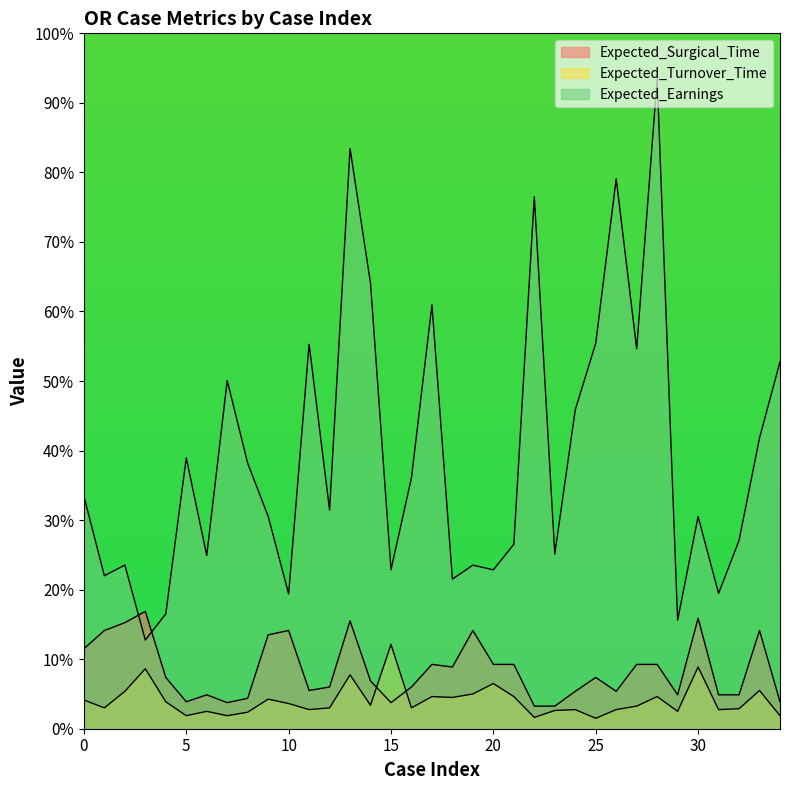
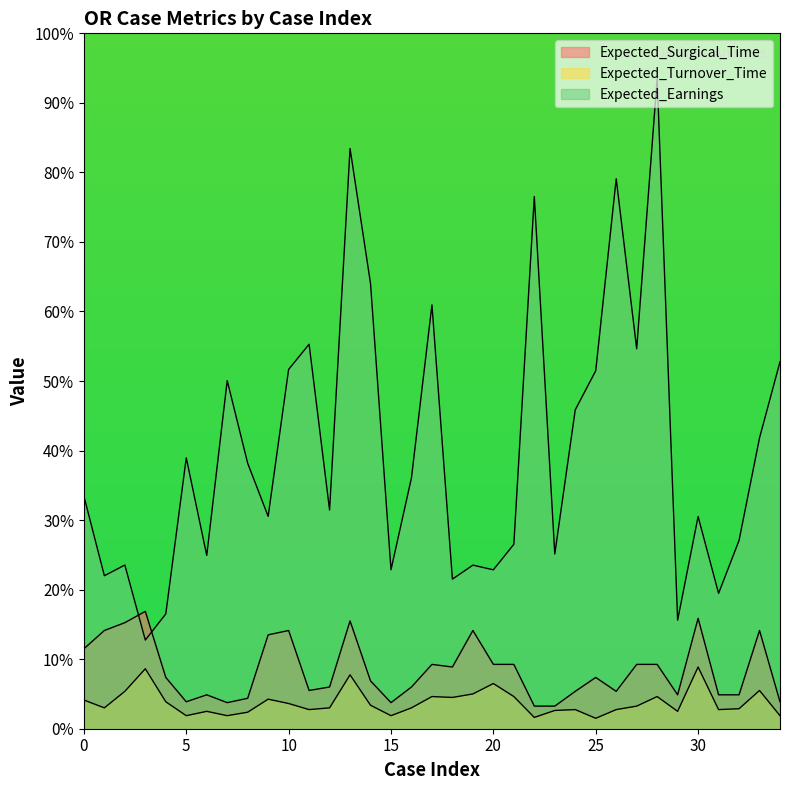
  {
    "Expected_Surgical_Time": {
      "0": "12%",
      "5": "4%",
      "10": "14%",
      "15": "4%",
      "20": "9%",
      "25": "7%",
      "30": "16%"
    },
    "Expected_Turnover_Time": {
      "0": "4%",
      "5": "2%",
      "10": "4%",
-     "15": "12%",
+     "15": "2%",
      "20": "7%",
      "25": "2%",
      "30": "9%"
    },
    "Expected_Earnings": {
      "0": "33%",
      "5": "39%",
-     "10": "19%",
+     "10": "52%",
      "15": "23%",
      "20": "23%",
-     "25": "55%",
+     "25": "51%",
      "30": "31%"
    }
  }
